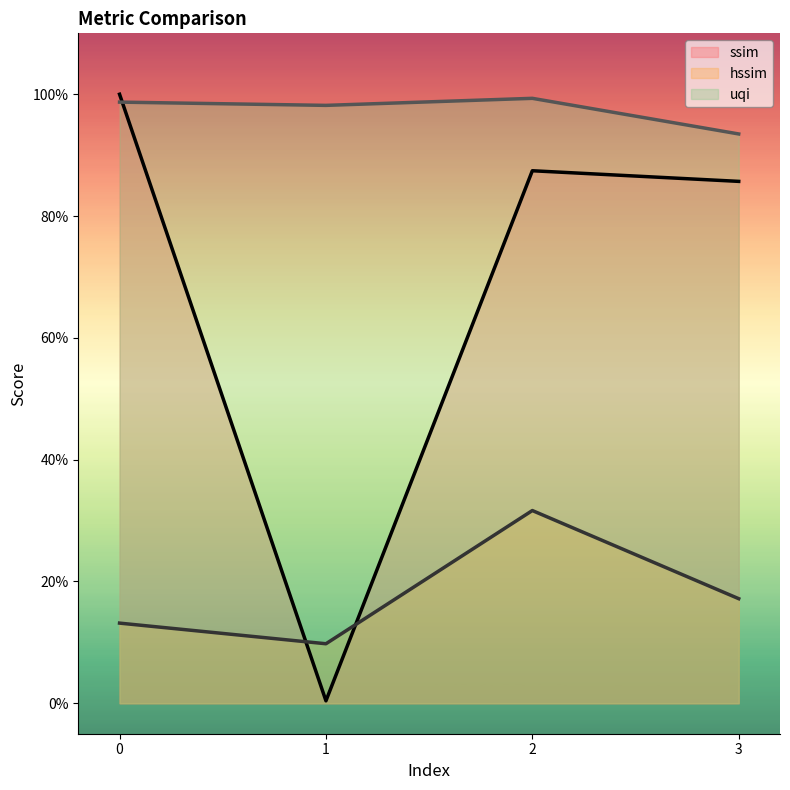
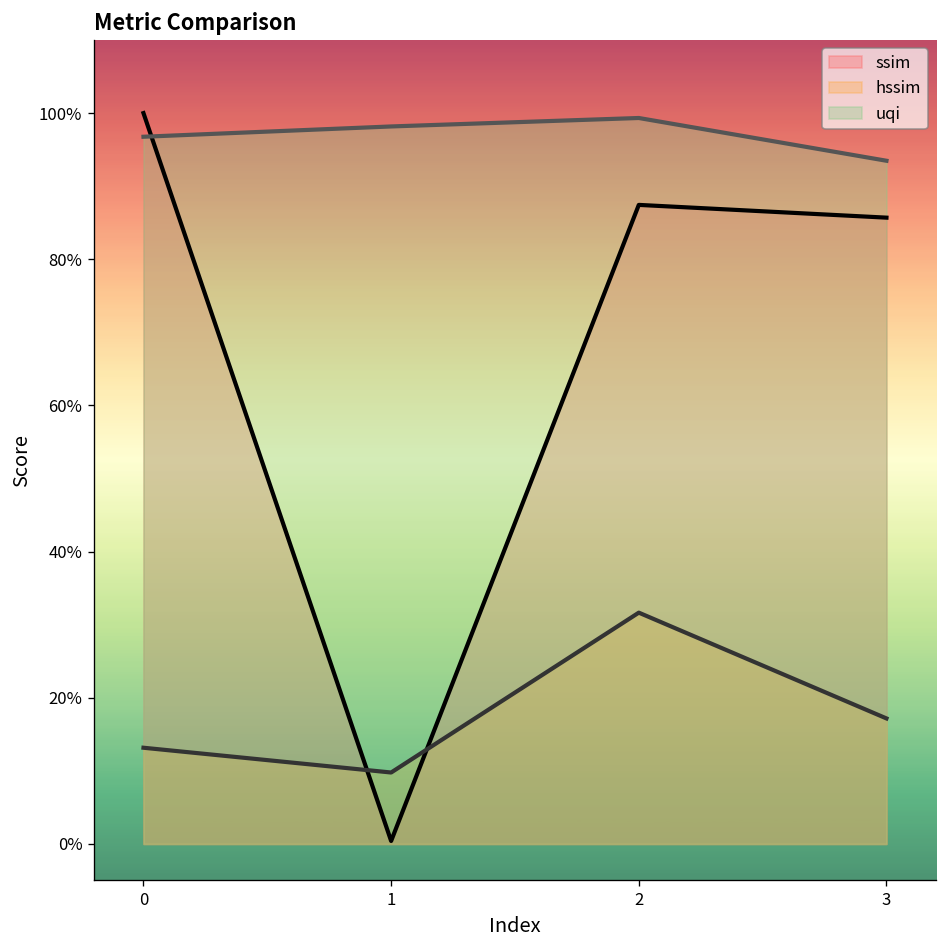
  {
    "uqi": {
-     "0": "99%",
+     "0": "97%",
      "1": "98%",
      "2": "99%",
      "3": "93%"
    }
  }
